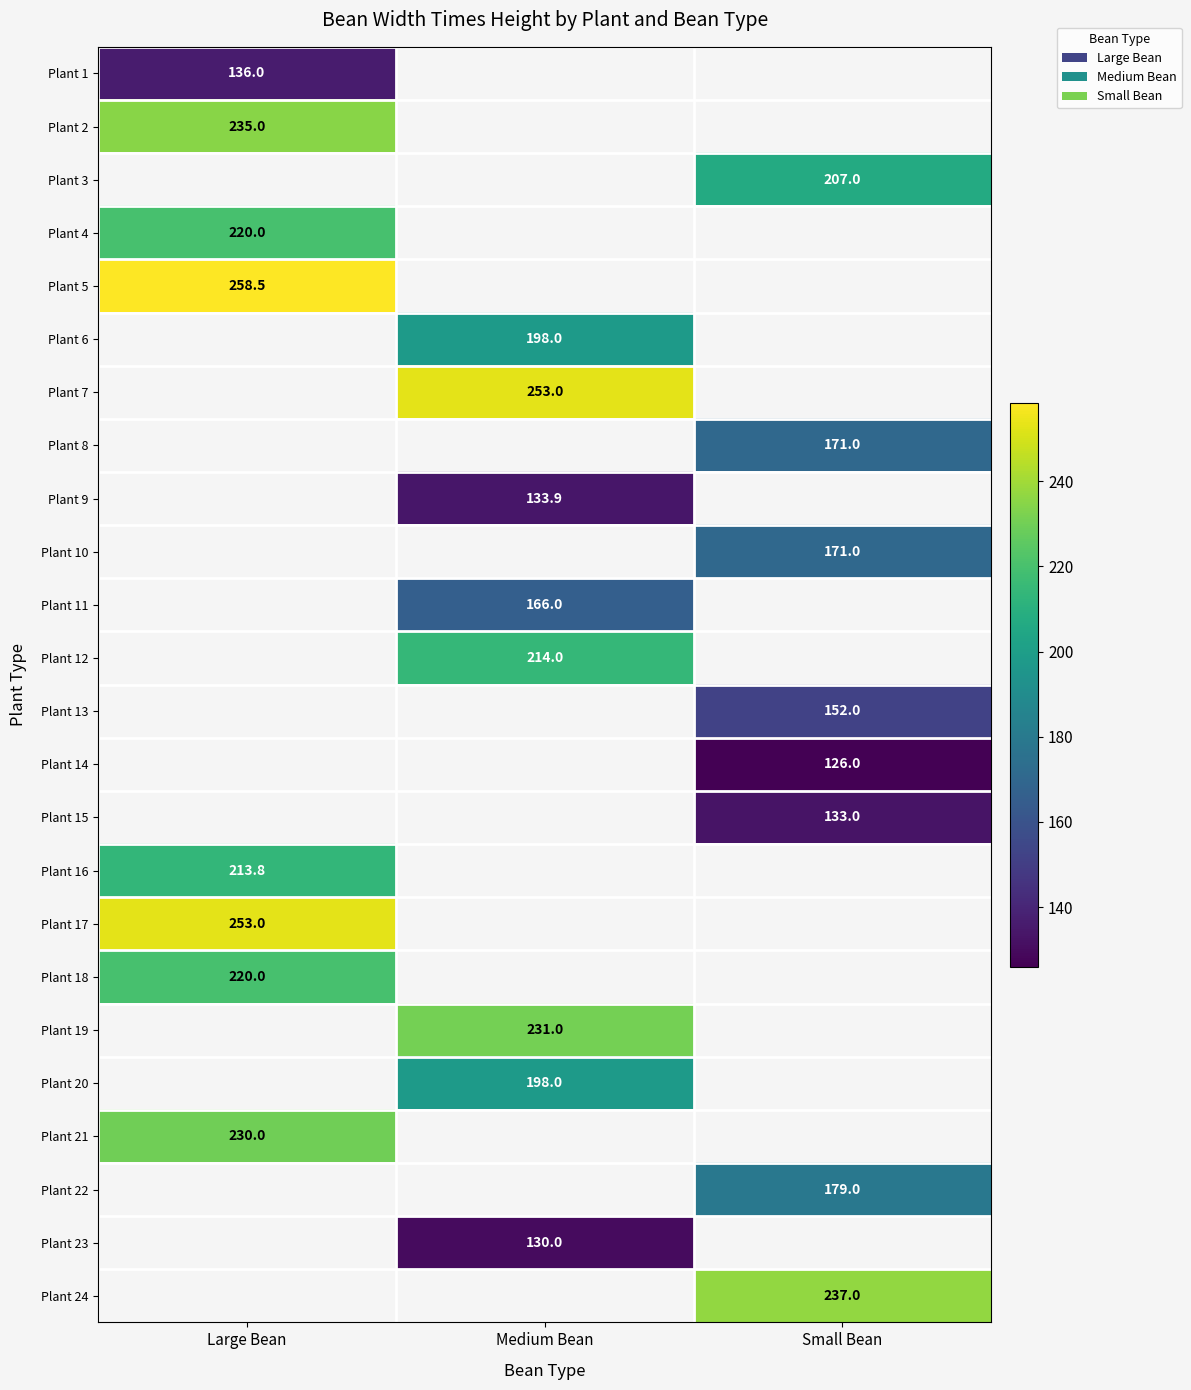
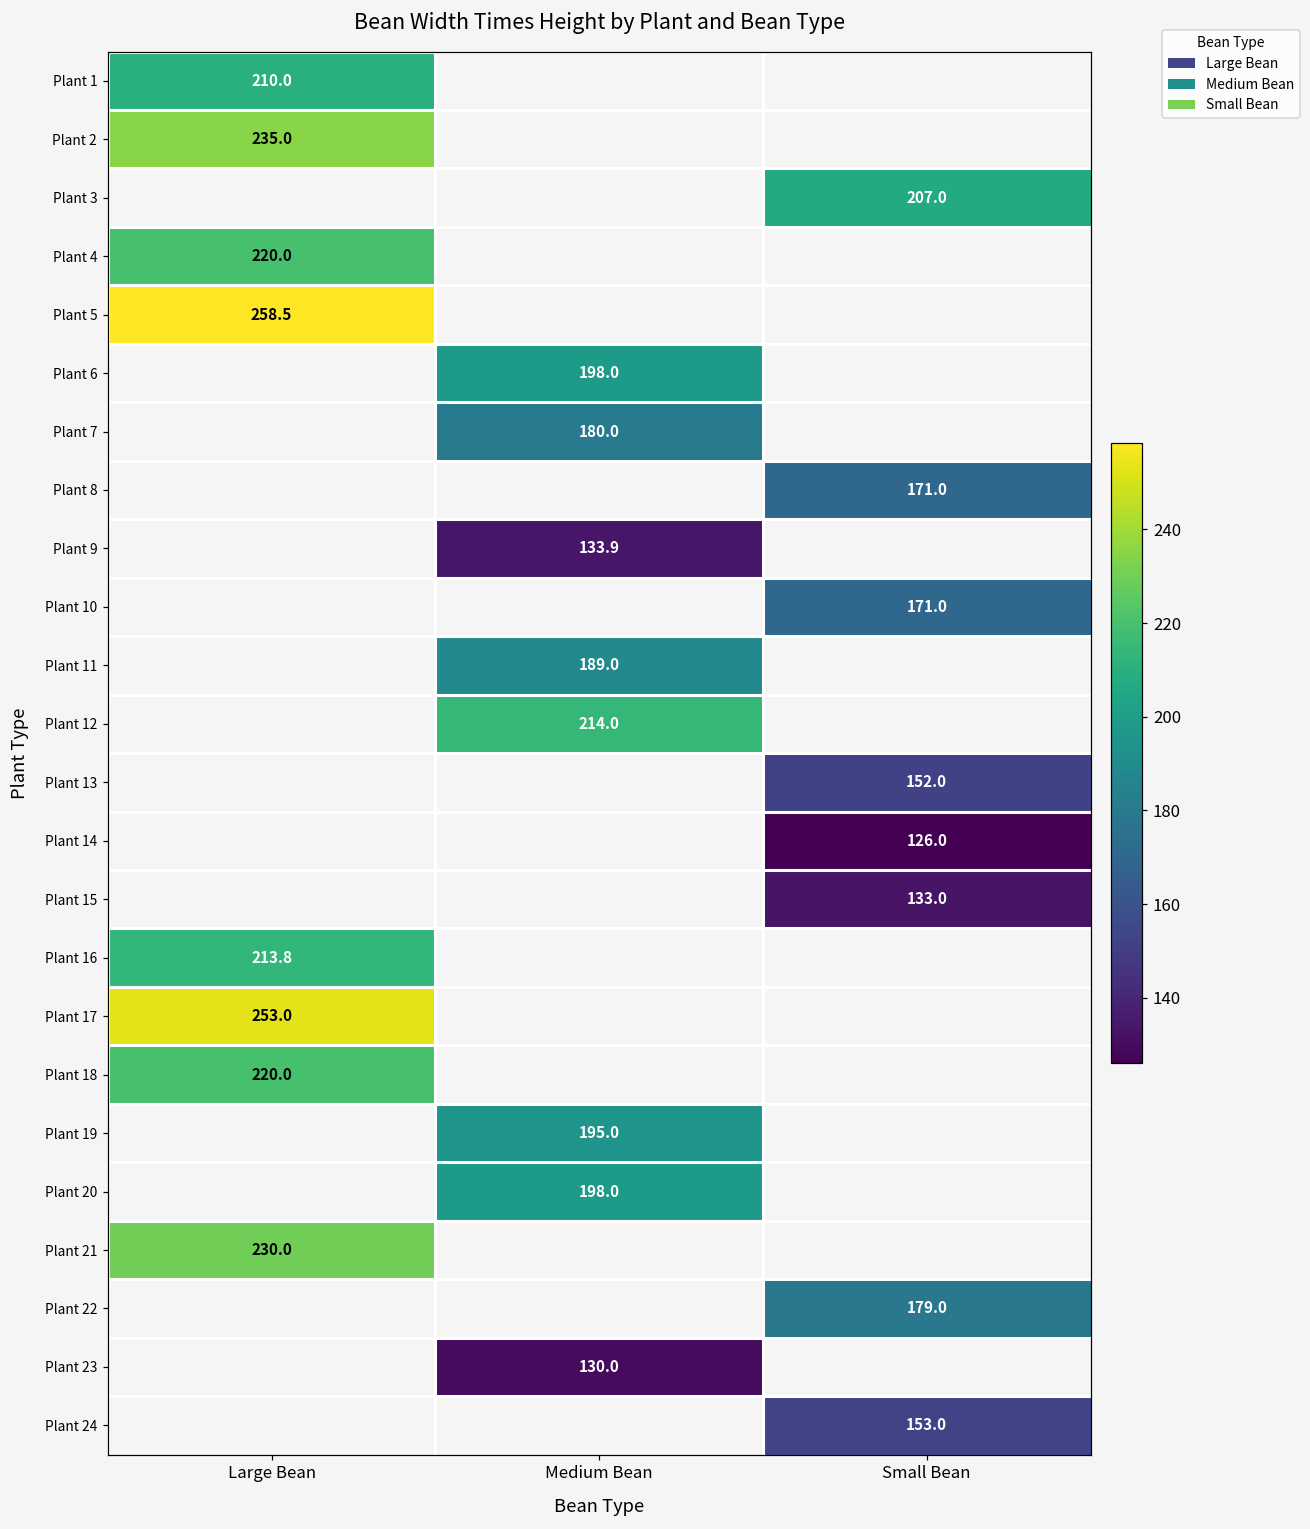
  {
    "Plant 1": {
-     "Large Bean": 136.0
+     "Large Bean": 210.0
    },
    "Plant 2": {
      "Large Bean": 235.0
    },
    "Plant 3": {
      "Small Bean": 207.0
    },
    "Plant 4": {
      "Large Bean": 220.0
    },
    "Plant 5": {
      "Large Bean": 258.5
    },
    "Plant 6": {
      "Medium Bean": 198.0
    },
    "Plant 7": {
-     "Medium Bean": 253.0
+     "Medium Bean": 180.0
    },
    "Plant 8": {
      "Small Bean": 171.0
    },
    "Plant 9": {
      "Medium Bean": 133.9
    },
    "Plant 10": {
      "Small Bean": 171.0
    },
    "Plant 11": {
-     "Medium Bean": 166.0
+     "Medium Bean": 189.0
    },
    "Plant 12": {
      "Medium Bean": 214.0
    },
    "Plant 13": {
      "Small Bean": 152.0
    },
    "Plant 14": {
      "Small Bean": 126.0
    },
    "Plant 15": {
      "Small Bean": 133.0
    },
    "Plant 16": {
      "Large Bean": 213.8
    },
    "Plant 17": {
      "Large Bean": 253.0
    },
    "Plant 18": {
      "Large Bean": 220.0
    },
    "Plant 19": {
-     "Medium Bean": 231.0
+     "Medium Bean": 195.0
    },
    "Plant 20": {
      "Medium Bean": 198.0
    },
    "Plant 21": {
      "Large Bean": 230.0
    },
    "Plant 22": {
      "Small Bean": 179.0
    },
    "Plant 23": {
      "Medium Bean": 130.0
    },
    "Plant 24": {
-     "Small Bean": 237.0
+     "Small Bean": 153.0
    }
  }
